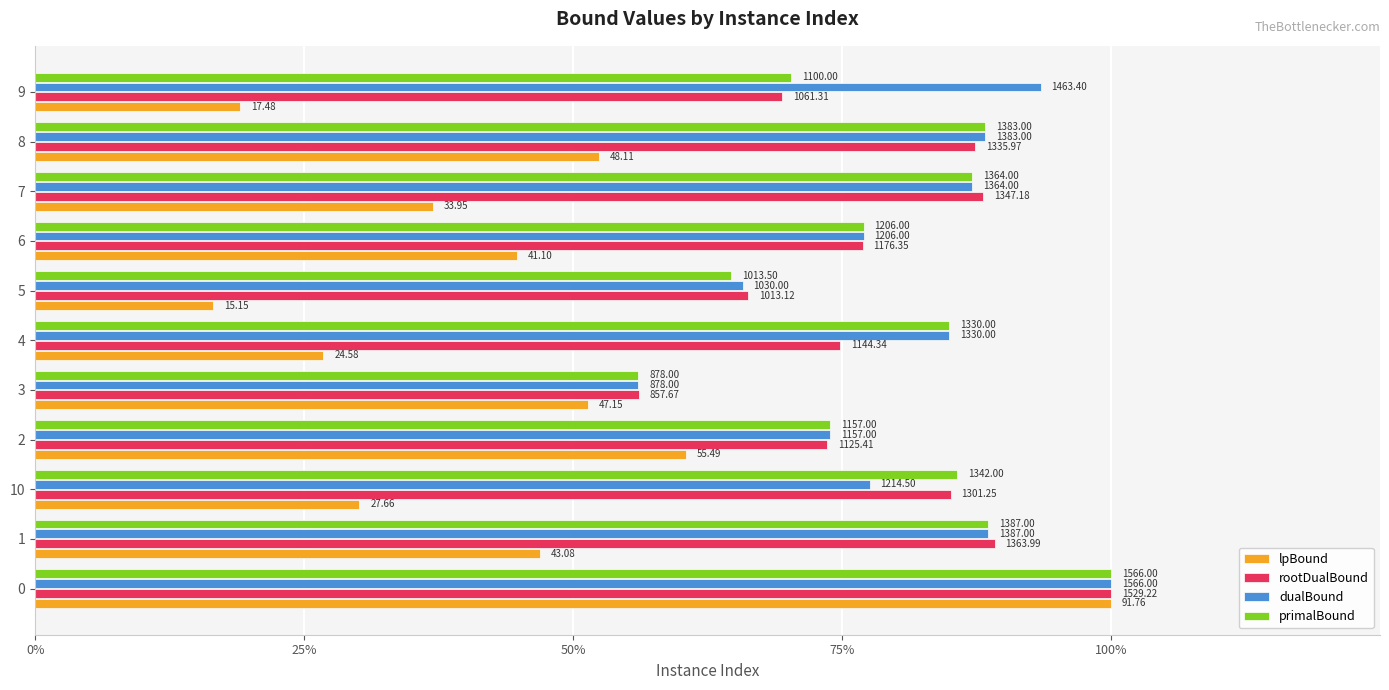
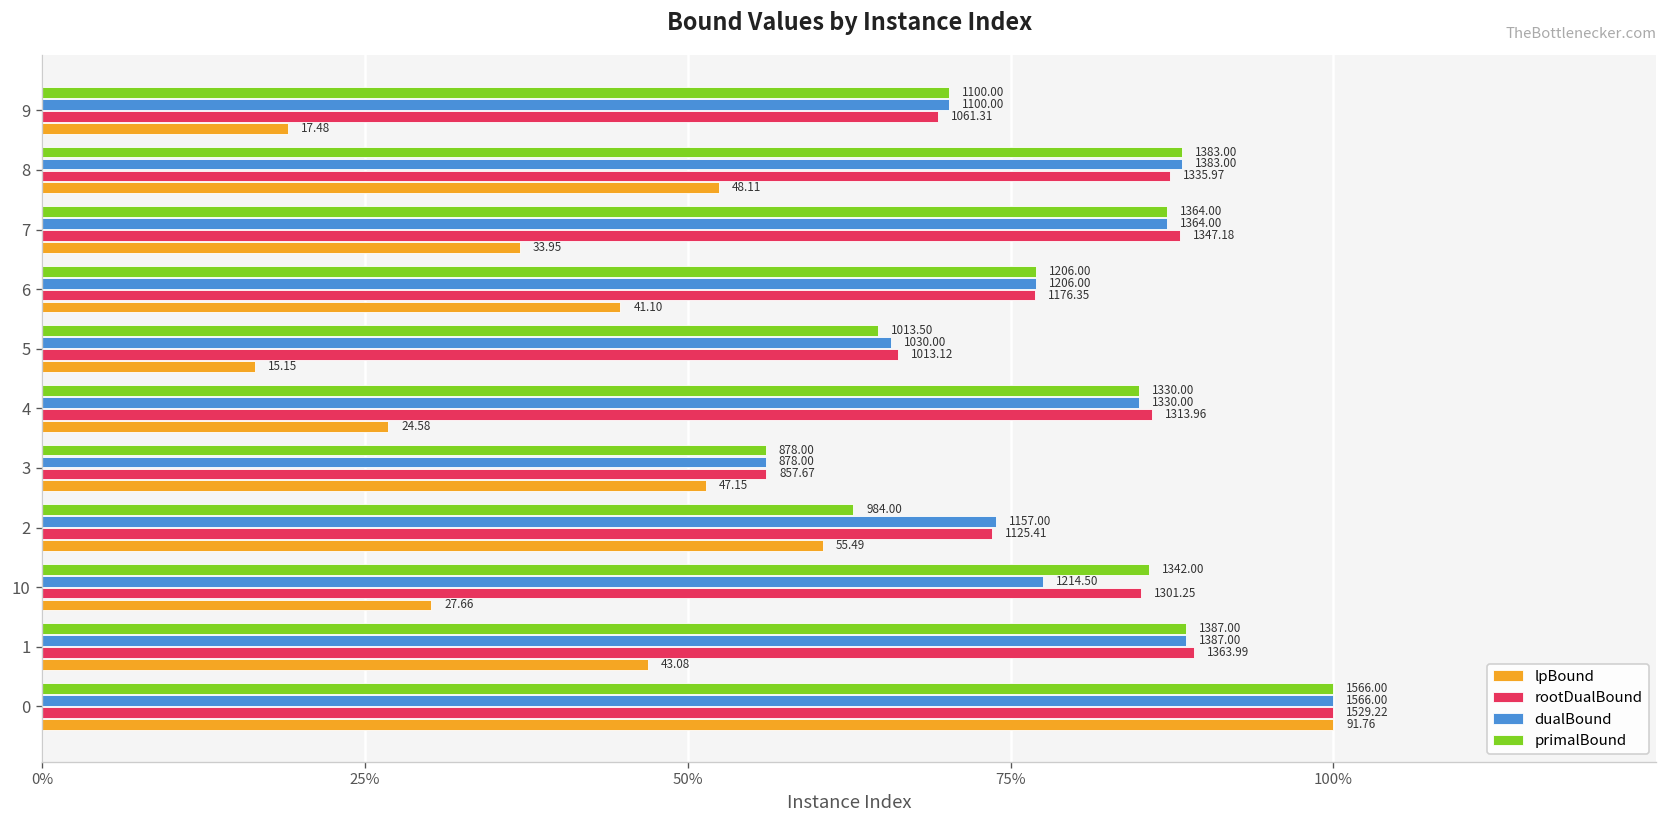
  {
    "rootDualBound": {
-     "4": 1144.34
+     "4": 1313.96
    },
    "dualBound": {
-     "9": 1463.40
+     "9": 1100.00
    },
    "primalBound": {
-     "2": 1157.00
+     "2": 984.00
    }
  }
